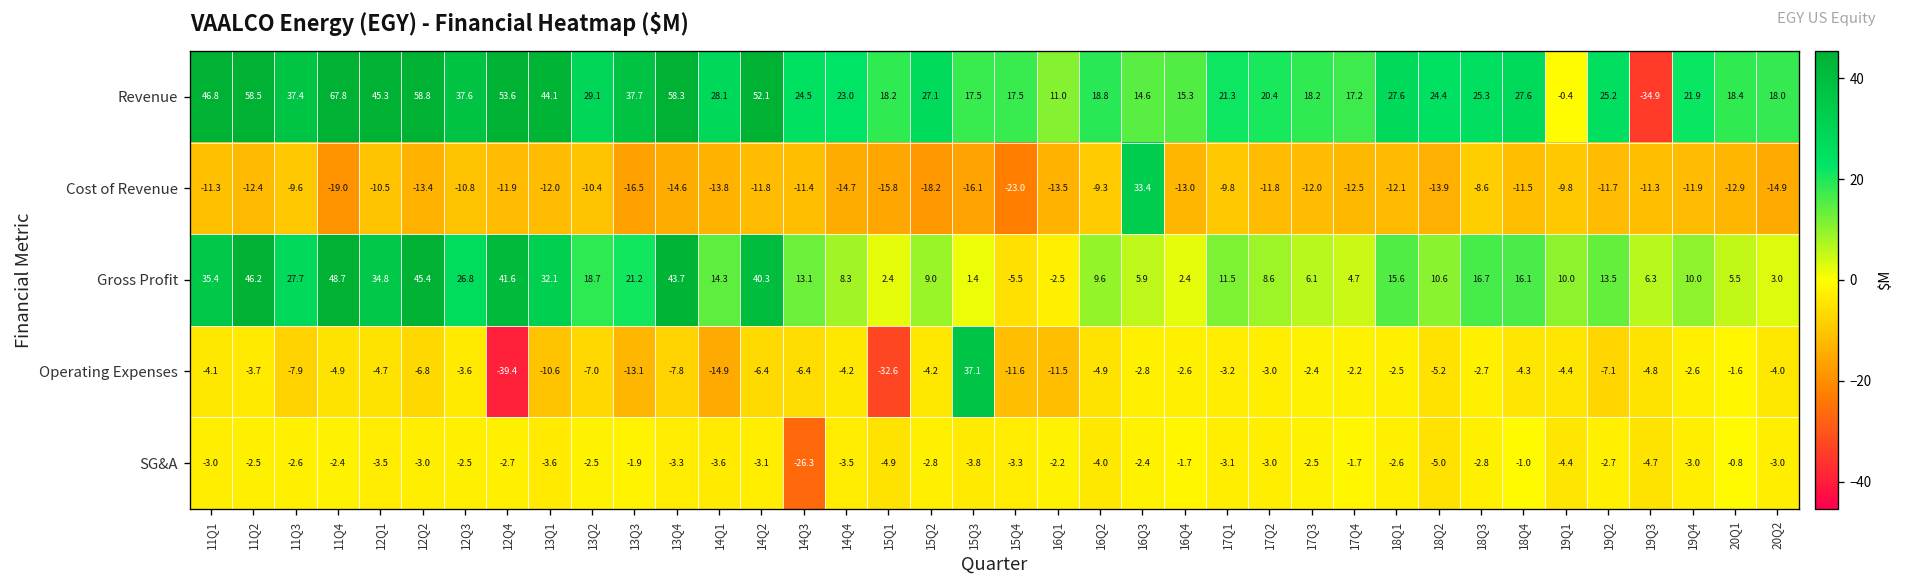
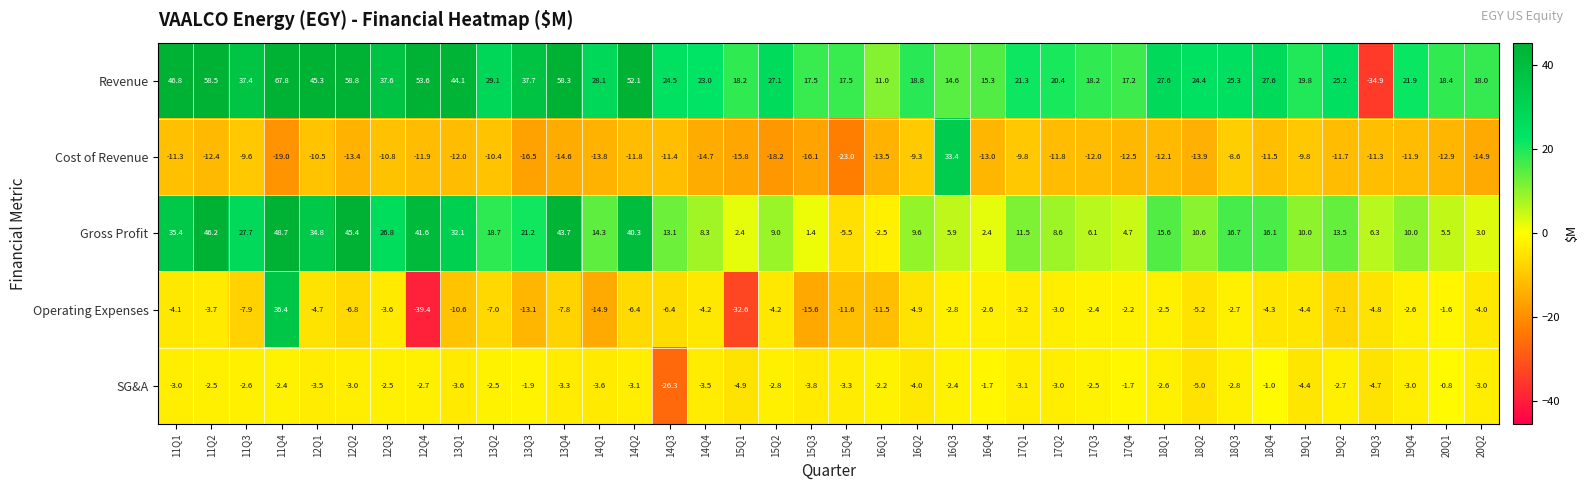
  {
    "Revenue": {
      "11Q1": 46.8,
      "11Q2": 58.5,
      "11Q3": 37.4,
      "11Q4": 67.8,
      "12Q1": 45.3,
      "12Q2": 58.8,
      "12Q3": 37.6,
      "12Q4": 53.6,
      "13Q1": 44.1,
      "13Q2": 29.1,
      "13Q3": 37.7,
      "13Q4": 58.3,
      "14Q1": 28.1,
      "14Q2": 52.1,
      "14Q3": 24.5,
      "14Q4": 23.0,
      "15Q1": 18.2,
      "15Q2": 27.1,
      "15Q3": 17.5,
      "15Q4": 17.5,
      "16Q1": 11.0,
      "16Q2": 18.8,
      "16Q3": 14.6,
      "16Q4": 15.3,
      "17Q1": 21.3,
      "17Q2": 20.4,
      "17Q3": 18.2,
      "17Q4": 17.2,
      "18Q1": 27.6,
      "18Q2": 24.4,
      "18Q3": 25.3,
      "18Q4": 27.6,
-     "19Q1": -0.4,
+     "19Q1": 19.8,
      "19Q2": 25.2,
      "19Q3": -34.9,
      "19Q4": 21.9,
      "20Q1": 18.4,
      "20Q2": 18.0
    },
    "Cost of Revenue": {
      "11Q1": -11.3,
      "11Q2": -12.4,
      "11Q3": -9.6,
      "11Q4": -19.0,
      "12Q1": -10.5,
      "12Q2": -13.4,
      "12Q3": -10.8,
      "12Q4": -11.9,
      "13Q1": -12.0,
      "13Q2": -10.4,
      "13Q3": -16.5,
      "13Q4": -14.6,
      "14Q1": -13.8,
      "14Q2": -11.8,
      "14Q3": -11.4,
      "14Q4": -14.7,
      "15Q1": -15.8,
      "15Q2": -18.2,
      "15Q3": -16.1,
      "15Q4": -23.0,
      "16Q1": -13.5,
      "16Q2": -9.3,
      "16Q3": 33.4,
      "16Q4": -13.0,
      "17Q1": -9.8,
      "17Q2": -11.8,
      "17Q3": -12.0,
      "17Q4": -12.5,
      "18Q1": -12.1,
      "18Q2": -13.9,
      "18Q3": -8.6,
      "18Q4": -11.5,
      "19Q1": -9.8,
      "19Q2": -11.7,
      "19Q3": -11.3,
      "19Q4": -11.9,
      "20Q1": -12.9,
      "20Q2": -14.9
    },
    "Gross Profit": {
      "11Q1": 35.4,
      "11Q2": 46.2,
      "11Q3": 27.7,
      "11Q4": 48.7,
      "12Q1": 34.8,
      "12Q2": 45.4,
      "12Q3": 26.8,
      "12Q4": 41.6,
      "13Q1": 32.1,
      "13Q2": 18.7,
      "13Q3": 21.2,
      "13Q4": 43.7,
      "14Q1": 14.3,
      "14Q2": 40.3,
      "14Q3": 13.1,
      "14Q4": 8.3,
      "15Q1": 2.4,
      "15Q2": 9.0,
      "15Q3": 1.4,
      "15Q4": -5.5,
      "16Q1": -2.5,
      "16Q2": 9.6,
      "16Q3": 5.9,
      "16Q4": 2.4,
      "17Q1": 11.5,
      "17Q2": 8.6,
      "17Q3": 6.1,
      "17Q4": 4.7,
      "18Q1": 15.6,
      "18Q2": 10.6,
      "18Q3": 16.7,
      "18Q4": 16.1,
      "19Q1": 10.0,
      "19Q2": 13.5,
      "19Q3": 6.3,
      "19Q4": 10.0,
      "20Q1": 5.5,
      "20Q2": 3.0
    },
    "Operating Expenses": {
      "11Q1": -4.1,
      "11Q2": -3.7,
      "11Q3": -7.9,
-     "11Q4": -4.9,
+     "11Q4": 36.4,
      "12Q1": -4.7,
      "12Q2": -6.8,
      "12Q3": -3.6,
      "12Q4": -39.4,
      "13Q1": -10.6,
      "13Q2": -7.0,
      "13Q3": -13.1,
      "13Q4": -7.8,
      "14Q1": -14.9,
      "14Q2": -6.4,
      "14Q3": -6.4,
      "14Q4": -4.2,
      "15Q1": -32.6,
      "15Q2": -4.2,
-     "15Q3": 37.1,
+     "15Q3": -15.6,
      "15Q4": -11.6,
      "16Q1": -11.5,
      "16Q2": -4.9,
      "16Q3": -2.8,
      "16Q4": -2.6,
      "17Q1": -3.2,
      "17Q2": -3.0,
      "17Q3": -2.4,
      "17Q4": -2.2,
      "18Q1": -2.5,
      "18Q2": -5.2,
      "18Q3": -2.7,
      "18Q4": -4.3,
      "19Q1": -4.4,
      "19Q2": -7.1,
      "19Q3": -4.8,
      "19Q4": -2.6,
      "20Q1": -1.6,
      "20Q2": -4.0
    },
    "SG&A": {
      "11Q1": -3.0,
      "11Q2": -2.5,
      "11Q3": -2.6,
      "11Q4": -2.4,
      "12Q1": -3.5,
      "12Q2": -3.0,
      "12Q3": -2.5,
      "12Q4": -2.7,
      "13Q1": -3.6,
      "13Q2": -2.5,
      "13Q3": -1.9,
      "13Q4": -3.3,
      "14Q1": -3.6,
      "14Q2": -3.1,
      "14Q3": -26.3,
      "14Q4": -3.5,
      "15Q1": -4.9,
      "15Q2": -2.8,
      "15Q3": -3.8,
      "15Q4": -3.3,
      "16Q1": -2.2,
      "16Q2": -4.0,
      "16Q3": -2.4,
      "16Q4": -1.7,
      "17Q1": -3.1,
      "17Q2": -3.0,
      "17Q3": -2.5,
      "17Q4": -1.7,
      "18Q1": -2.6,
      "18Q2": -5.0,
      "18Q3": -2.8,
      "18Q4": -1.0,
      "19Q1": -4.4,
      "19Q2": -2.7,
      "19Q3": -4.7,
      "19Q4": -3.0,
      "20Q1": -0.8,
      "20Q2": -3.0
    }
  }
